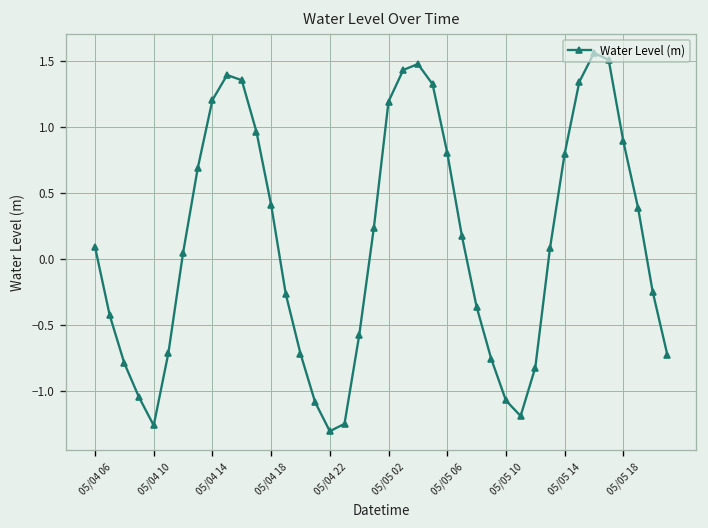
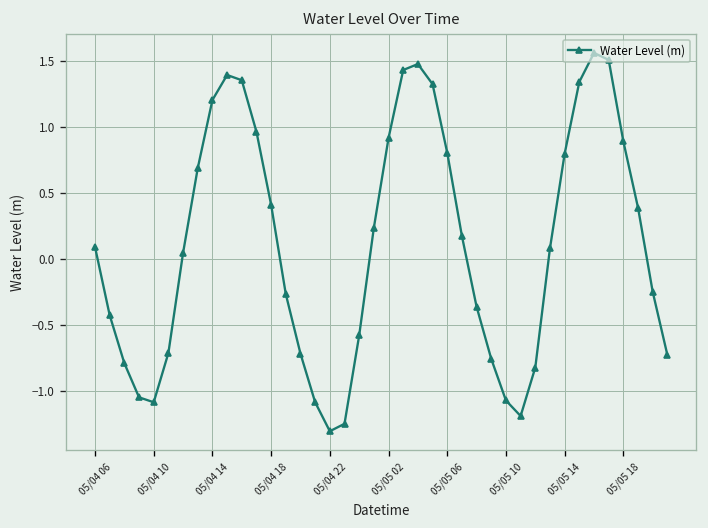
  {
    "05/04 06": 0.09,
-   "05/04 10": -1.26,
+   "05/04 10": -1.09,
    "05/04 14": 1.20,
    "05/04 18": 0.41,
    "05/04 22": -1.31,
-   "05/05 02": 1.19,
+   "05/05 02": 0.91,
    "05/05 06": 0.80,
    "05/05 10": -1.07,
    "05/05 14": 0.79,
    "05/05 18": 0.89
  }
